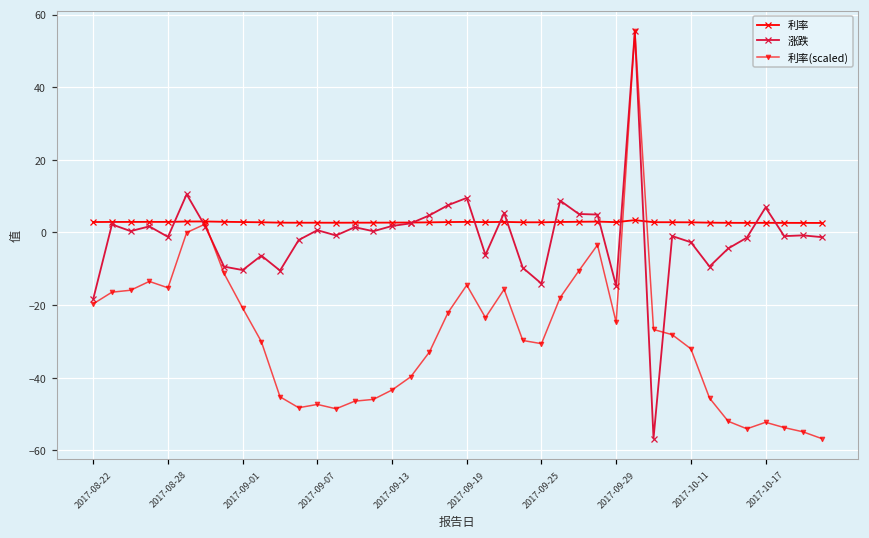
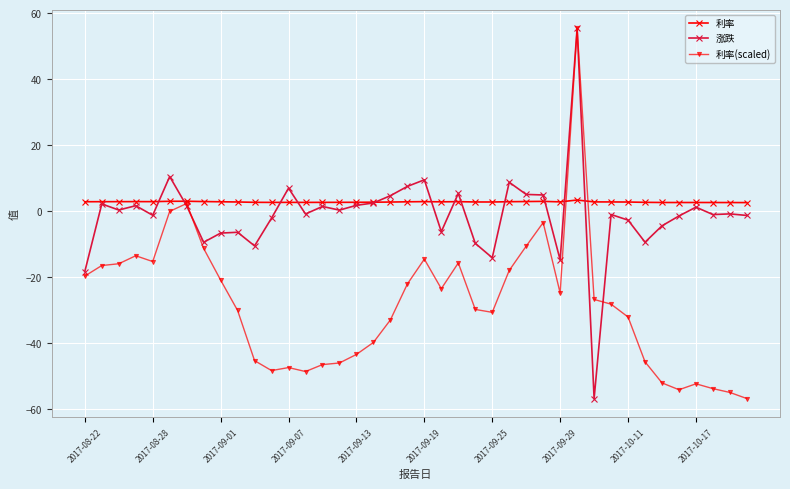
  {
    "涨跌": {
      "2017-08-22": -18,
      "2017-08-28": -1,
-     "2017-09-01": -10,
-     "2017-09-07": 1,
+     "2017-09-01": -7,
+     "2017-09-07": 7,
      "2017-09-13": 2,
      "2017-09-19": 10,
      "2017-09-25": -14,
      "2017-09-29": -15,
      "2017-10-11": -3,
-     "2017-10-17": 7
+     "2017-10-17": 1
    }
  }
